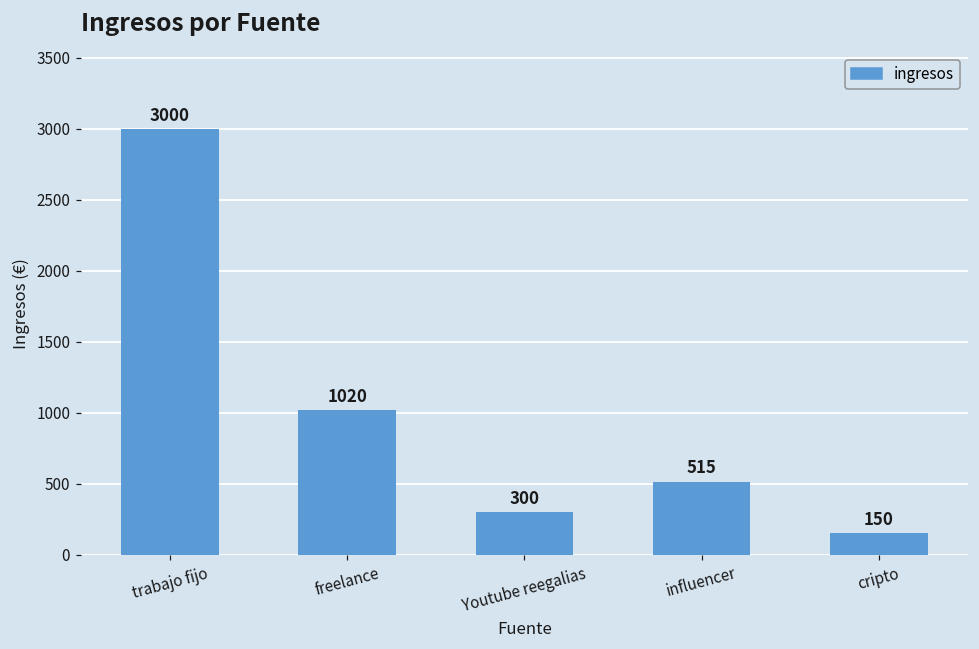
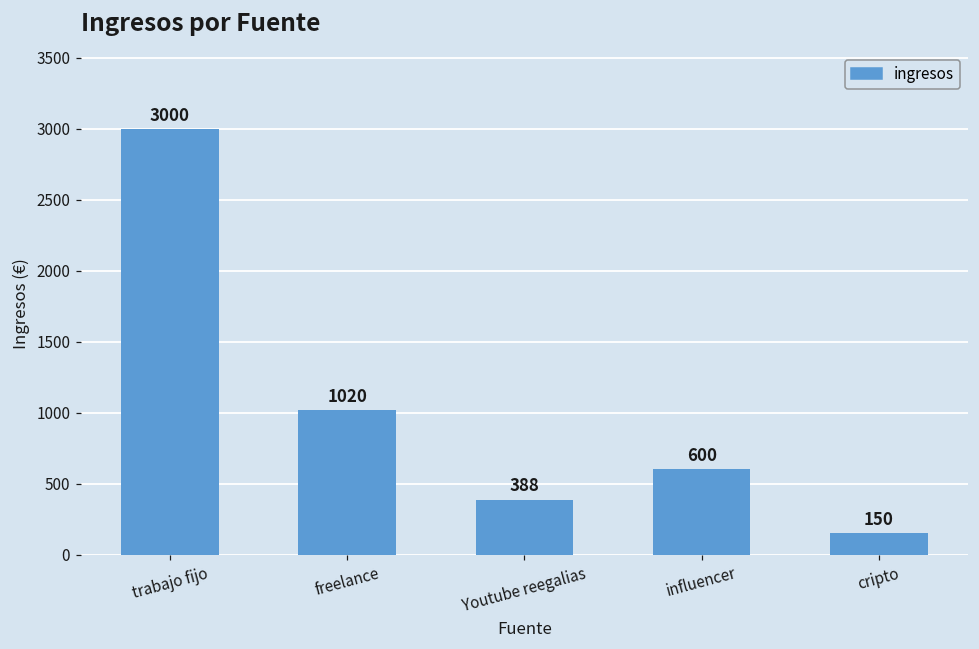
  {
    "trabajo fijo": 3000,
    "freelance": 1020,
-   "Youtube reegalias": 300,
-   "influencer": 515,
+   "Youtube reegalias": 388,
+   "influencer": 600,
    "cripto": 150
  }
